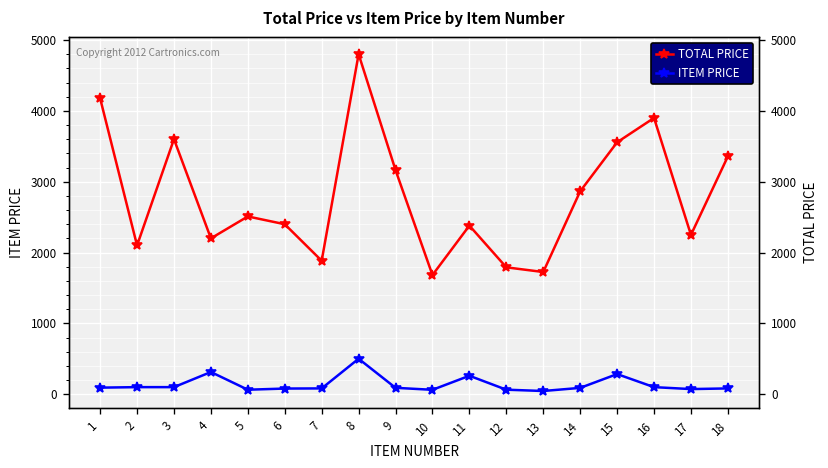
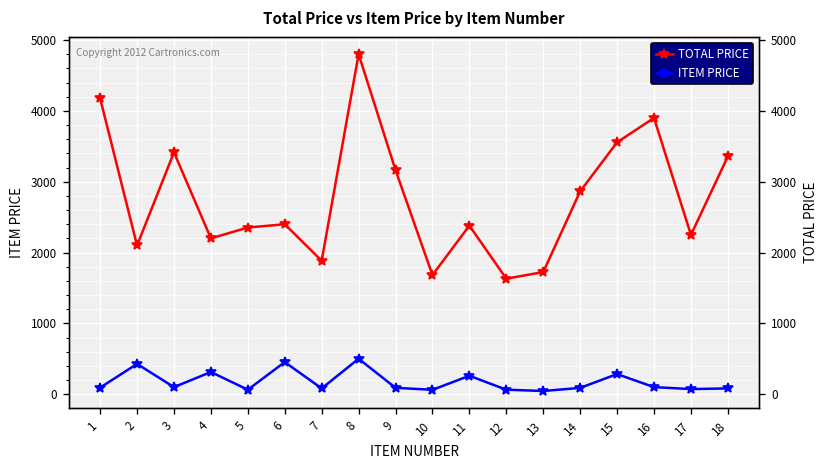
  {
    "TOTAL PRICE": {
      "1": 4200,
      "2": 2100,
-     "3": 3600,
+     "3": 3400,
      "4": 2200,
-     "5": 2500,
+     "5": 2400,
      "6": 2400,
      "7": 1900,
      "8": 4800,
      "9": 3200,
      "10": 1700,
      "11": 2400,
-     "12": 1800,
+     "12": 1600,
      "13": 1700,
      "14": 2900,
      "15": 3600,
      "16": 3900,
      "17": 2200,
      "18": 3400
    },
    "ITEM PRICE": {
      "1": 100,
-     "2": 100,
+     "2": 400,
      "3": 100,
      "4": 300,
      "5": 100,
-     "6": 100,
+     "6": 500,
      "7": 100,
      "8": 500,
      "9": 100,
      "10": 100,
      "11": 300,
      "12": 100,
      "13": 0,
      "14": 100,
      "15": 300,
      "16": 100,
      "17": 100,
      "18": 100
    }
  }
